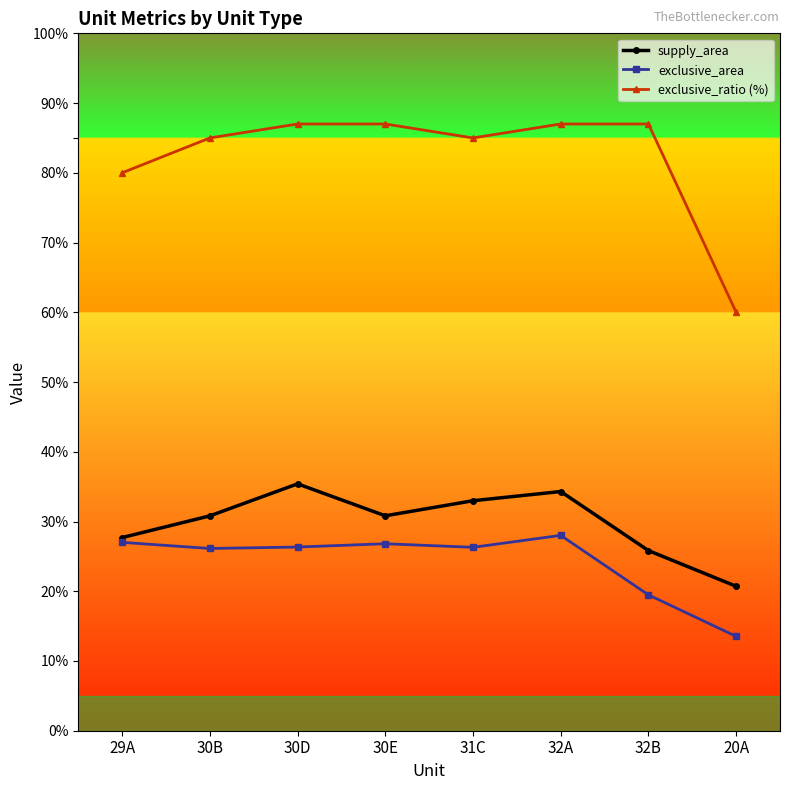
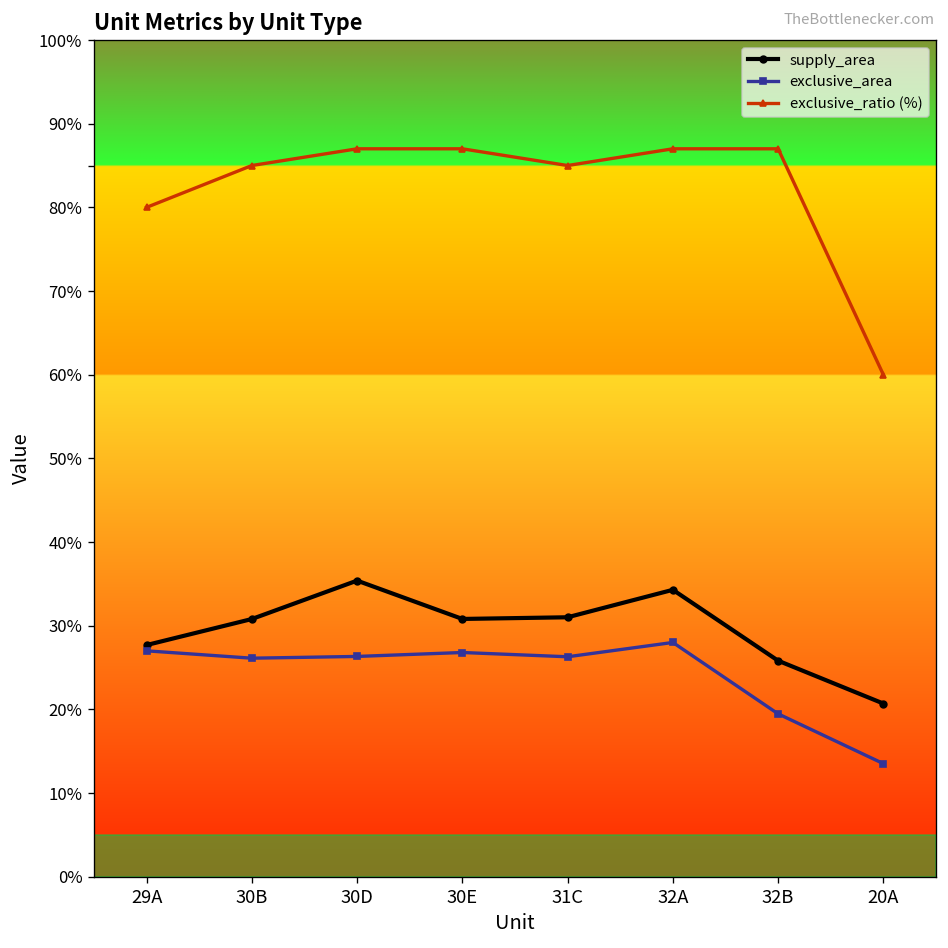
  {
    "supply_area": {
      "29A": "28%",
      "30B": "31%",
      "30D": "35%",
      "30E": "31%",
-     "31C": "33%",
+     "31C": "31%",
      "32A": "34%",
      "32B": "26%",
      "20A": "21%"
    },
    "exclusive_area": {
      "29A": "27%",
      "30B": "26%",
      "30D": "26%",
      "30E": "27%",
      "31C": "26%",
      "32A": "28%",
      "32B": "19%",
      "20A": "14%"
    },
    "exclusive_ratio (%)": {
      "29A": "80%",
      "30B": "85%",
      "30D": "87%",
      "30E": "87%",
      "31C": "85%",
      "32A": "87%",
      "32B": "87%",
      "20A": "60%"
    }
  }
